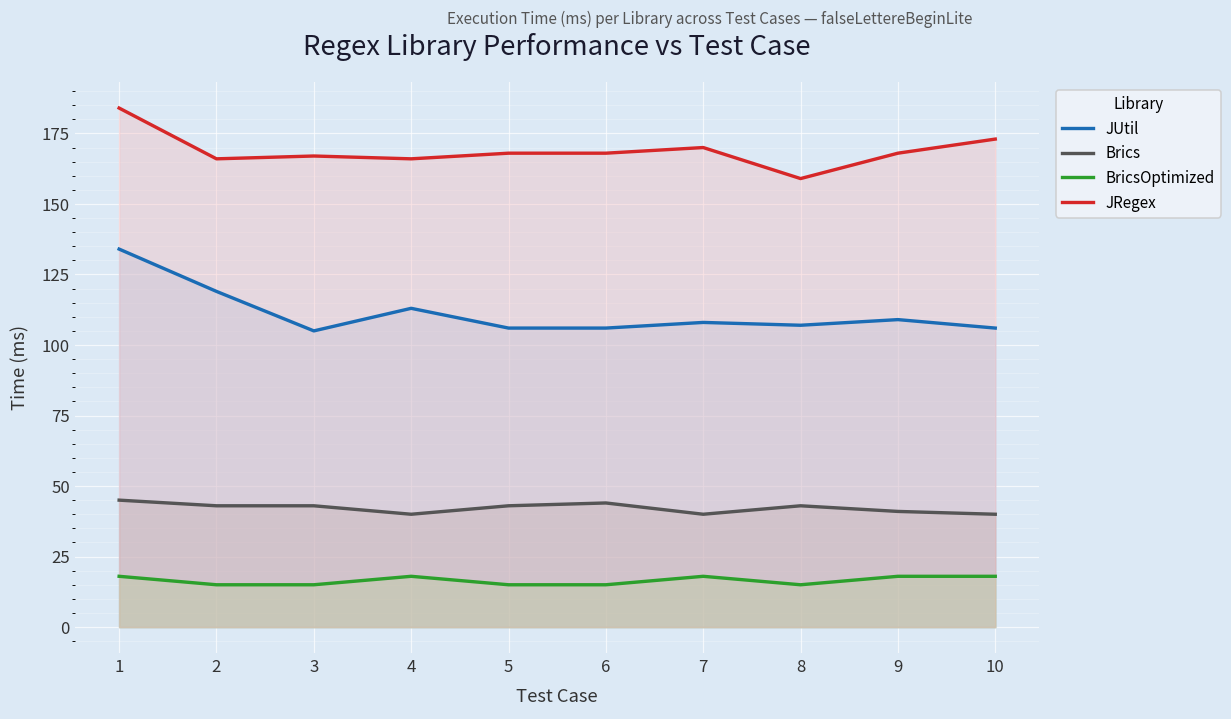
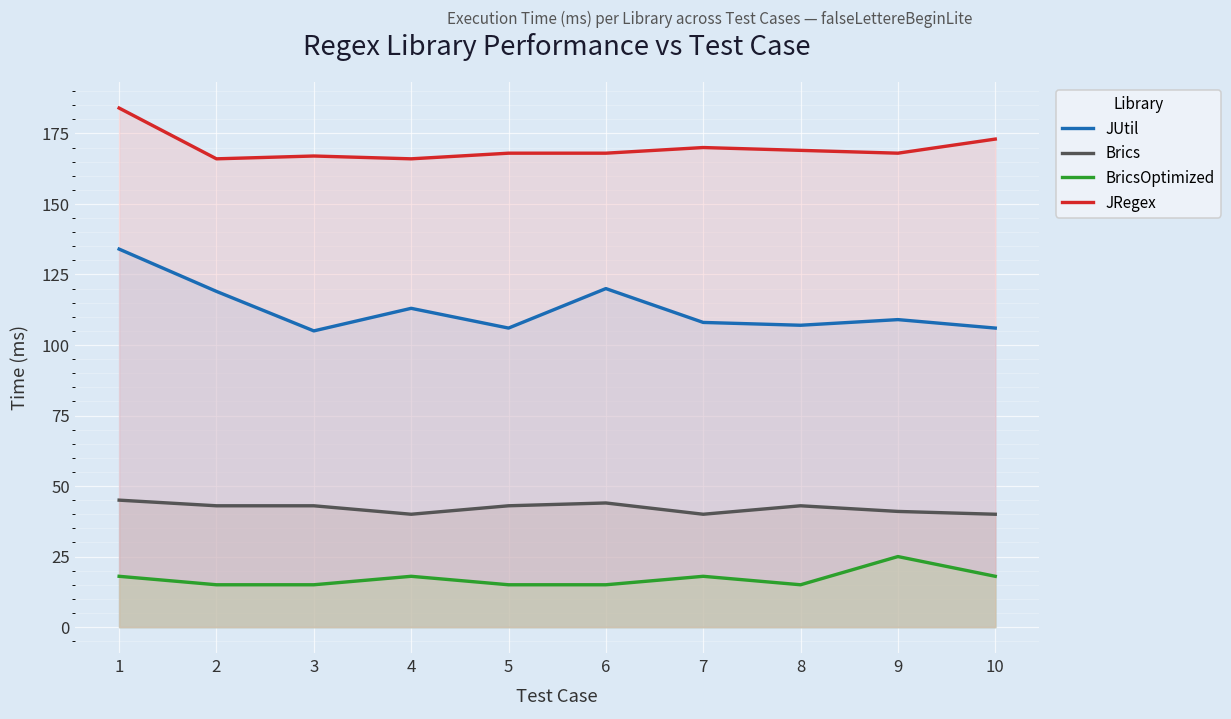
  {
    "JUtil": {
      "1": 134,
      "2": 119,
      "3": 105,
      "4": 113,
      "5": 106,
-     "6": 106,
+     "6": 120,
      "7": 108,
      "8": 107,
      "9": 109,
      "10": 106
    },
    "Brics": {
      "1": 45,
      "2": 43,
      "3": 43,
      "4": 40,
      "5": 43,
      "6": 44,
      "7": 40,
      "8": 43,
      "9": 41,
      "10": 40
    },
    "BricsOptimized": {
      "1": 18,
      "2": 15,
      "3": 15,
      "4": 18,
      "5": 15,
      "6": 15,
      "7": 18,
      "8": 15,
-     "9": 18,
+     "9": 25,
      "10": 18
    },
    "JRegex": {
      "1": 184,
      "2": 166,
      "3": 167,
      "4": 166,
      "5": 168,
      "6": 168,
      "7": 170,
-     "8": 159,
+     "8": 169,
      "9": 168,
      "10": 173
    }
  }
